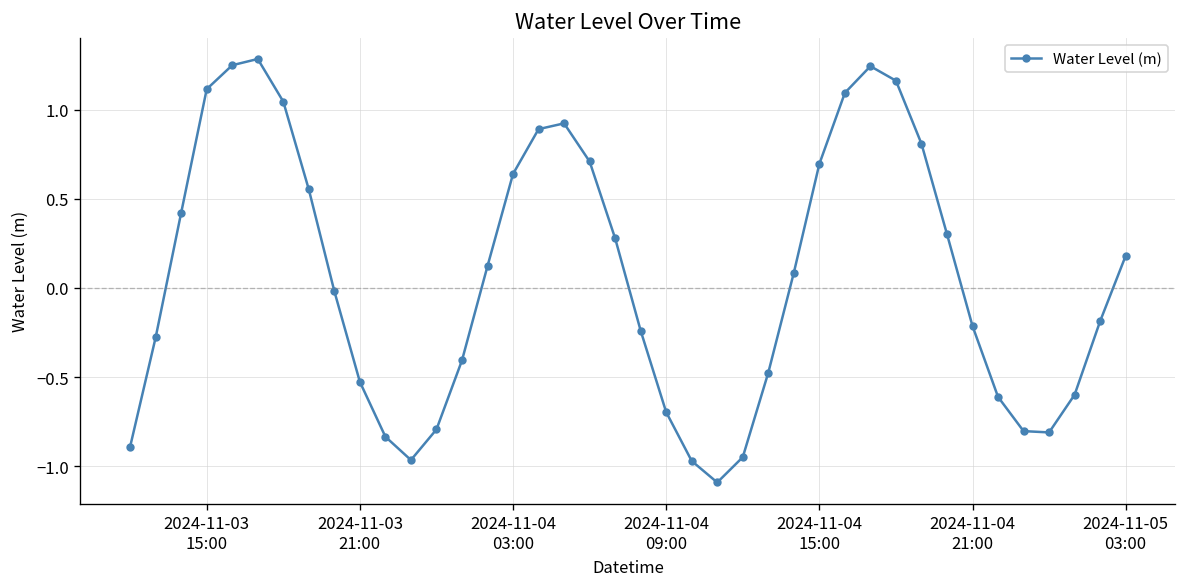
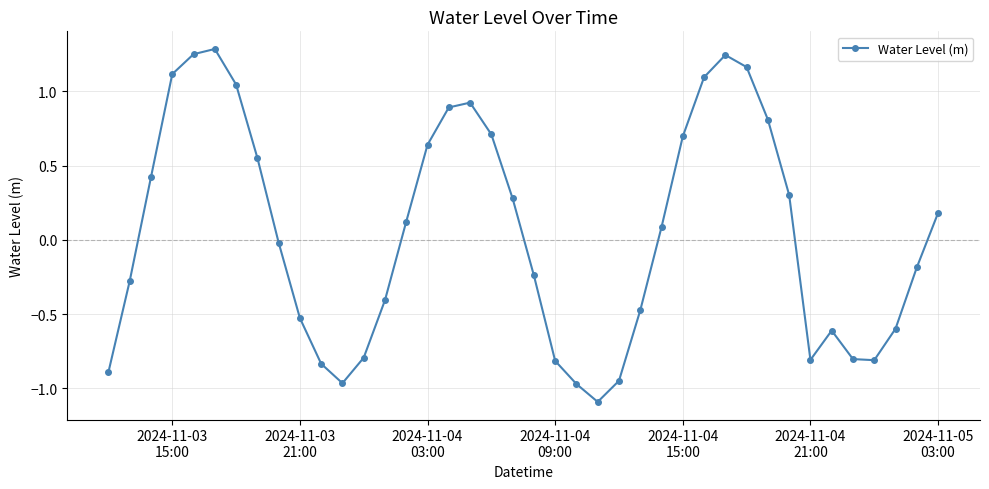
  {
    "2024-11-03 15:00": 1.12,
    "2024-11-03 21:00": -0.53,
    "2024-11-04 03:00": 0.64,
-   "2024-11-04 09:00": -0.70,
+   "2024-11-04 09:00": -0.82,
    "2024-11-04 15:00": 0.70,
-   "2024-11-04 21:00": -0.21,
+   "2024-11-04 21:00": -0.81,
    "2024-11-05 03:00": 0.18
  }
